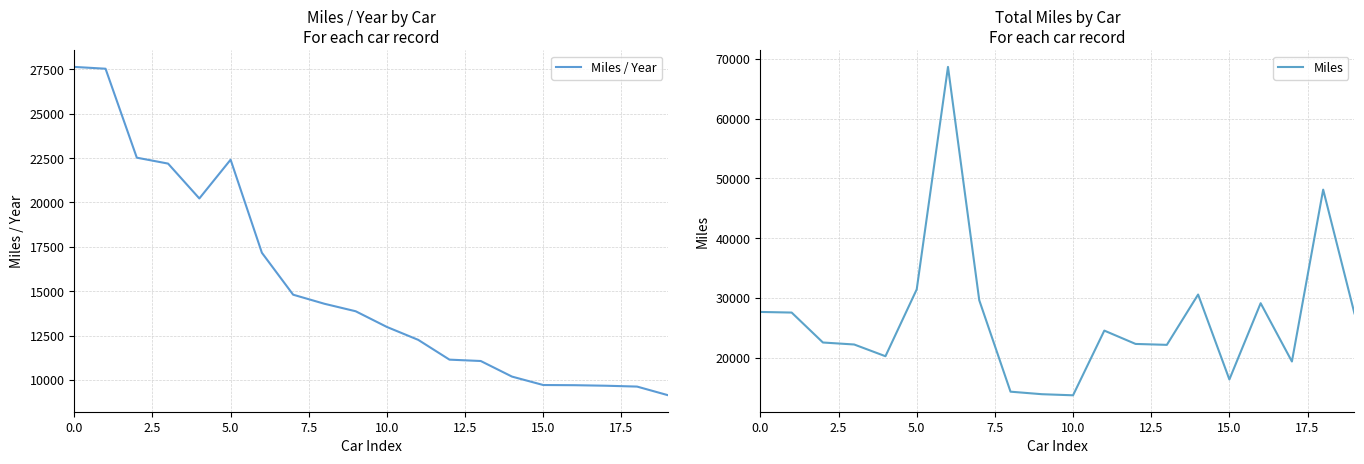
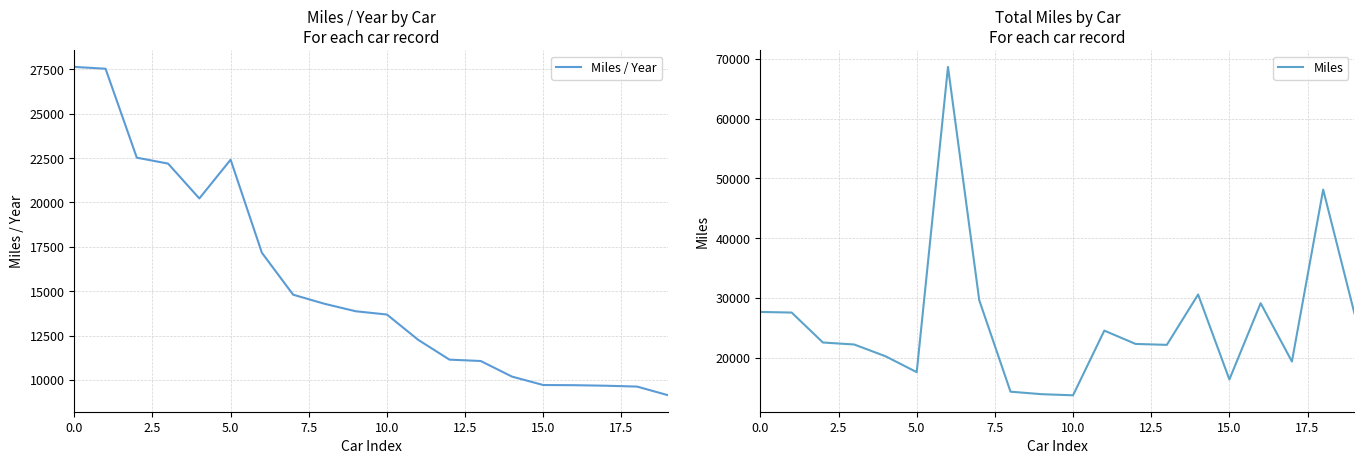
  {
    "Miles / Year by Car For each car record": {
      "0.0": 27600,
      "5.0": 22400,
-     "10.0": 13000,
+     "10.0": 13700,
      "15.0": 9700
    },
    "Total Miles by Car For each car record": {
      "0.0": 28000,
-     "5.0": 31000,
+     "5.0": 18000,
      "10.0": 14000,
      "15.0": 16000
    }
  }
